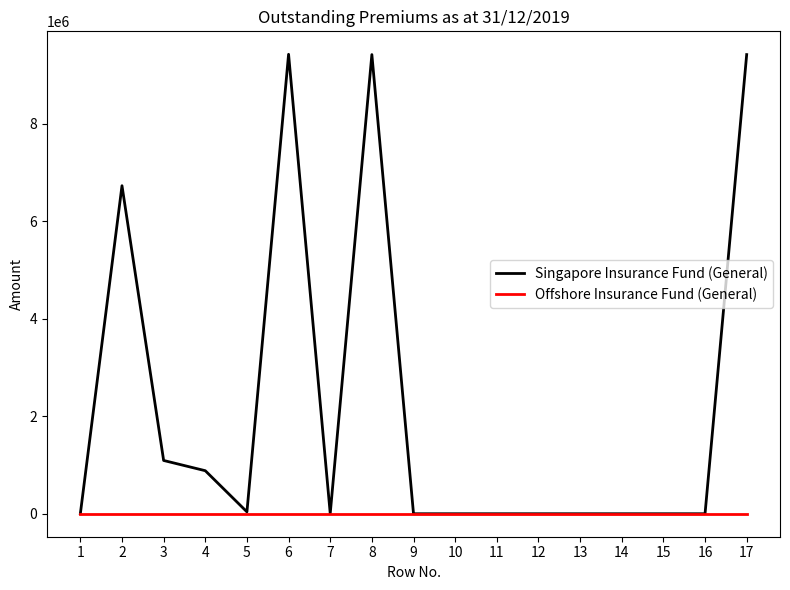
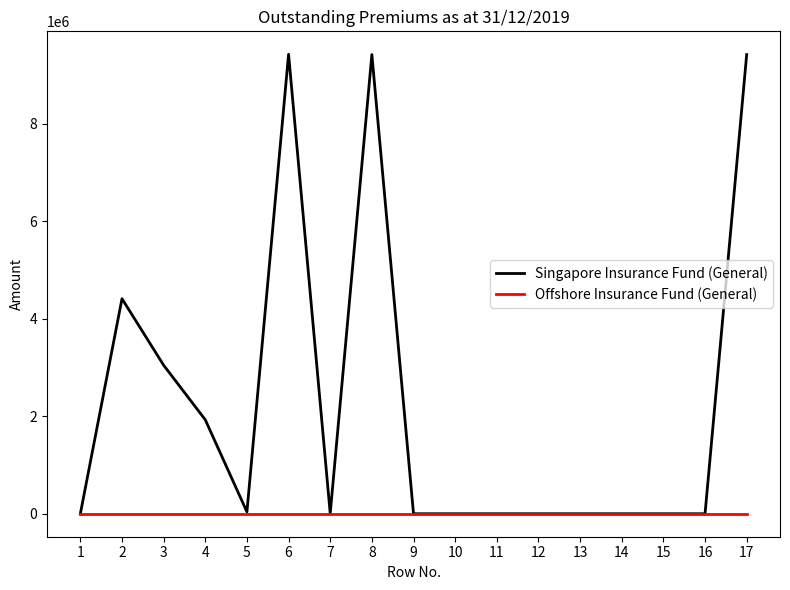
  {
    "Singapore Insurance Fund (General)": {
-     "2": 6700000,
-     "3": 1100000,
-     "4": 900000,
+     "2": 4400000,
+     "3": 3000000,
+     "4": 1900000,
      "6": 9400000,
      "8": 9400000,
      "17": 9400000
    },
    "Offshore Insurance Fund (General)": {
      "2": 0,
      "3": 0,
      "4": 0,
      "6": 0,
      "8": 0,
      "17": 0
    }
  }
